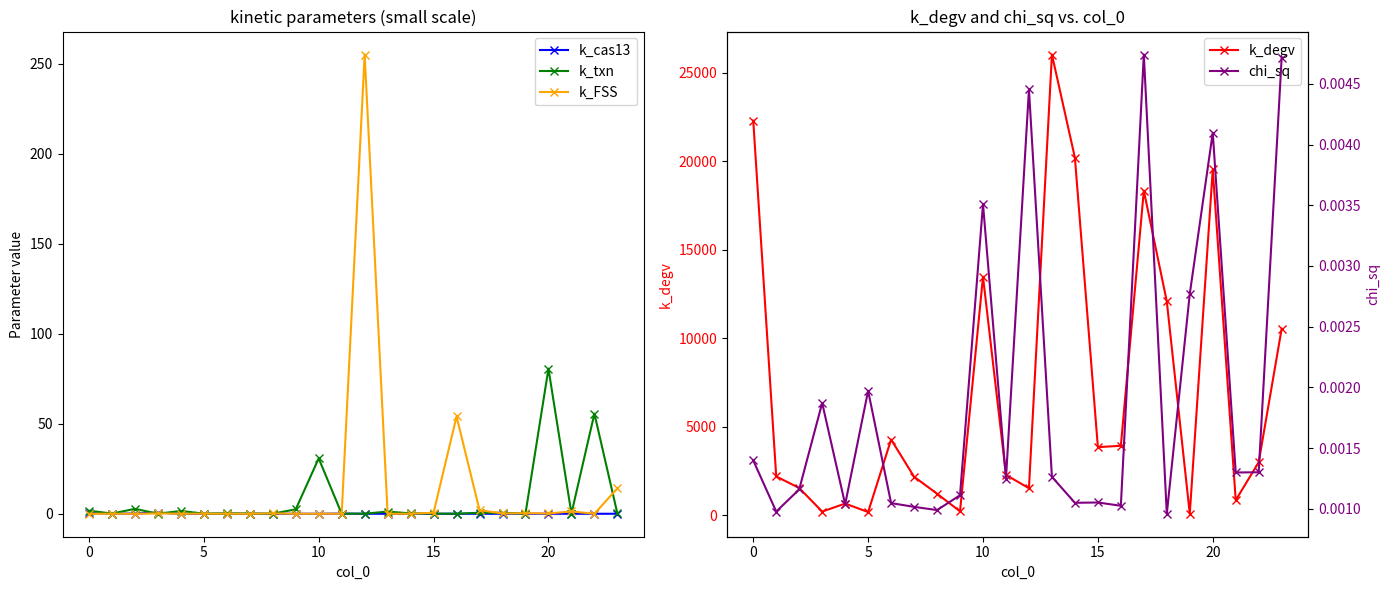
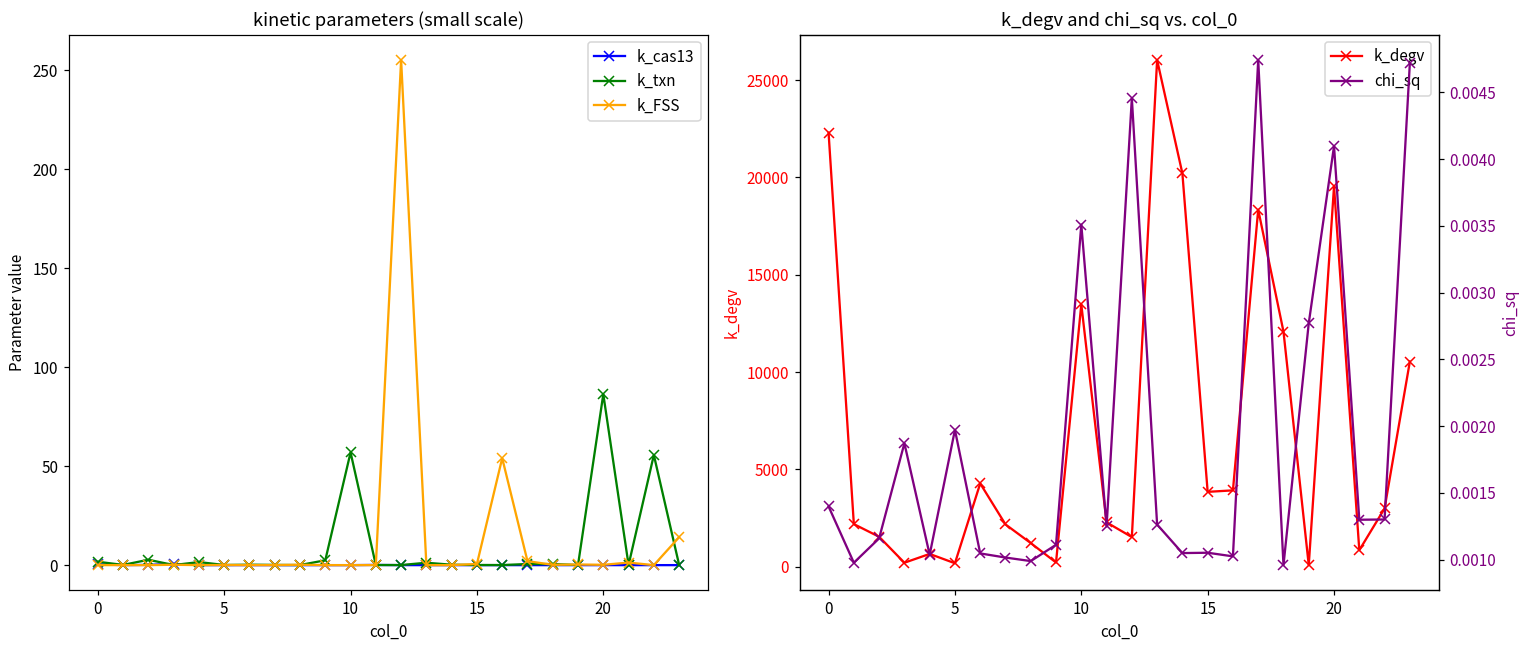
  {
    "kinetic parameters (small scale)": {
      "k_txn": {
-       "10": 31,
-       "20": 81
+       "10": 57,
+       "20": 86
      }
    }
  }
